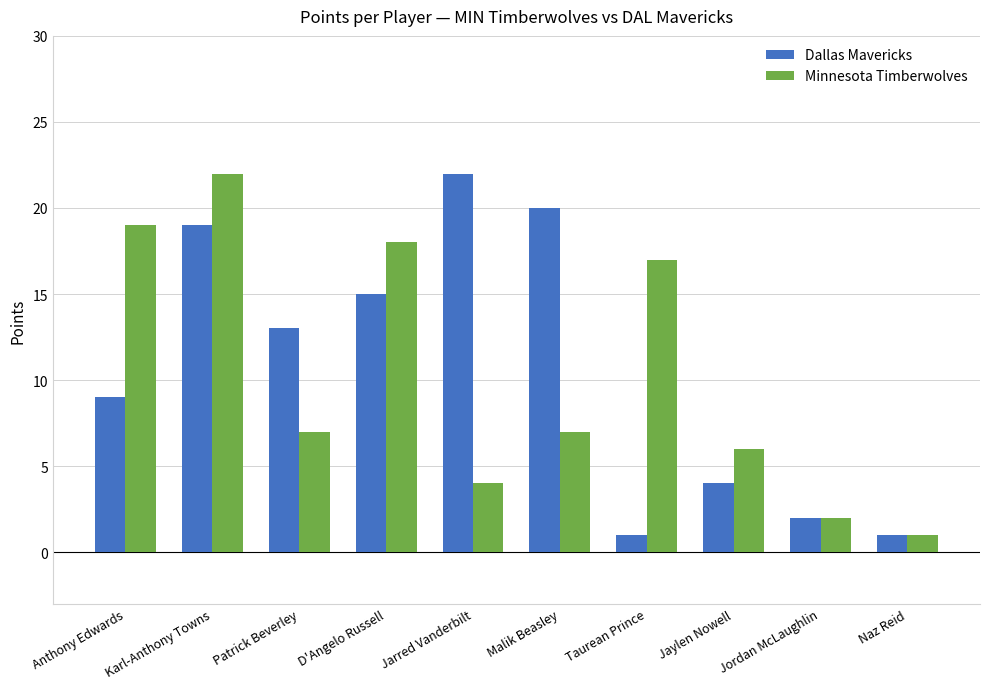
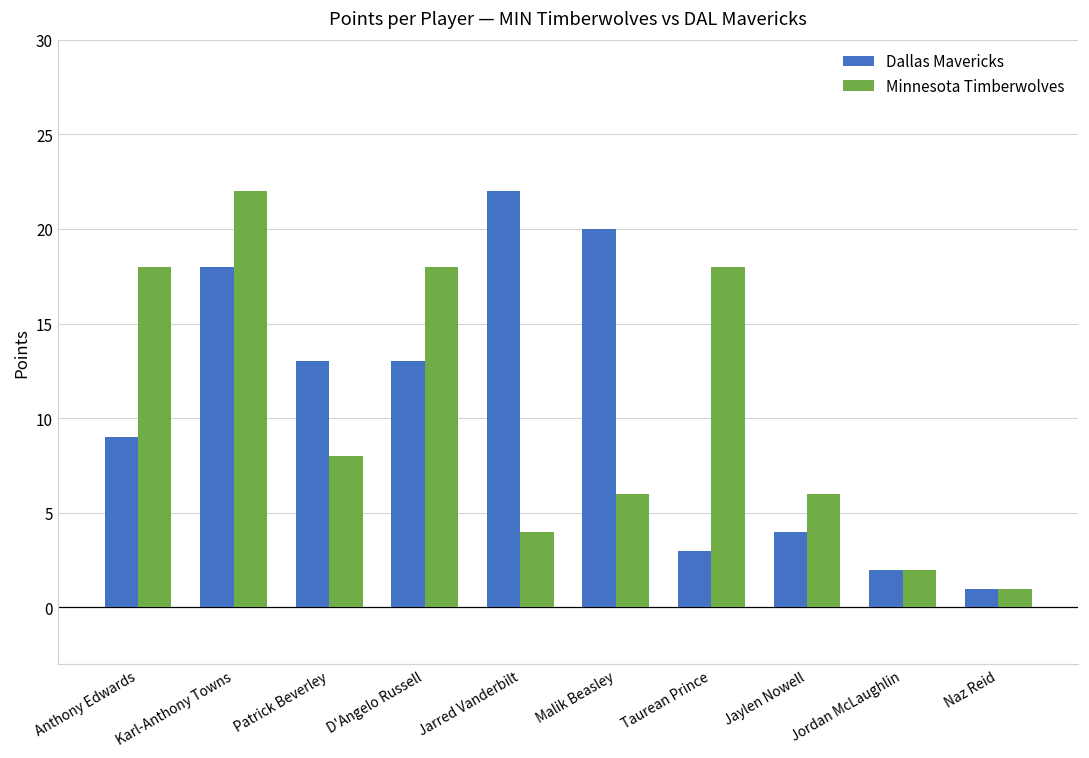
  {
    "Dallas Mavericks": {
      "Anthony Edwards": 9,
-     "Karl-Anthony Towns": 19,
+     "Karl-Anthony Towns": 18,
      "Patrick Beverley": 13,
-     "D'Angelo Russell": 15,
+     "D'Angelo Russell": 13,
      "Jarred Vanderbilt": 22,
      "Malik Beasley": 20,
-     "Taurean Prince": 1,
+     "Taurean Prince": 3,
      "Jaylen Nowell": 4,
      "Jordan McLaughlin": 2,
      "Naz Reid": 1
    },
    "Minnesota Timberwolves": {
-     "Anthony Edwards": 19,
+     "Anthony Edwards": 18,
      "Karl-Anthony Towns": 22,
-     "Patrick Beverley": 7,
+     "Patrick Beverley": 8,
      "D'Angelo Russell": 18,
      "Jarred Vanderbilt": 4,
-     "Malik Beasley": 7,
-     "Taurean Prince": 17,
+     "Malik Beasley": 6,
+     "Taurean Prince": 18,
      "Jaylen Nowell": 6,
      "Jordan McLaughlin": 2,
      "Naz Reid": 1
    }
  }
